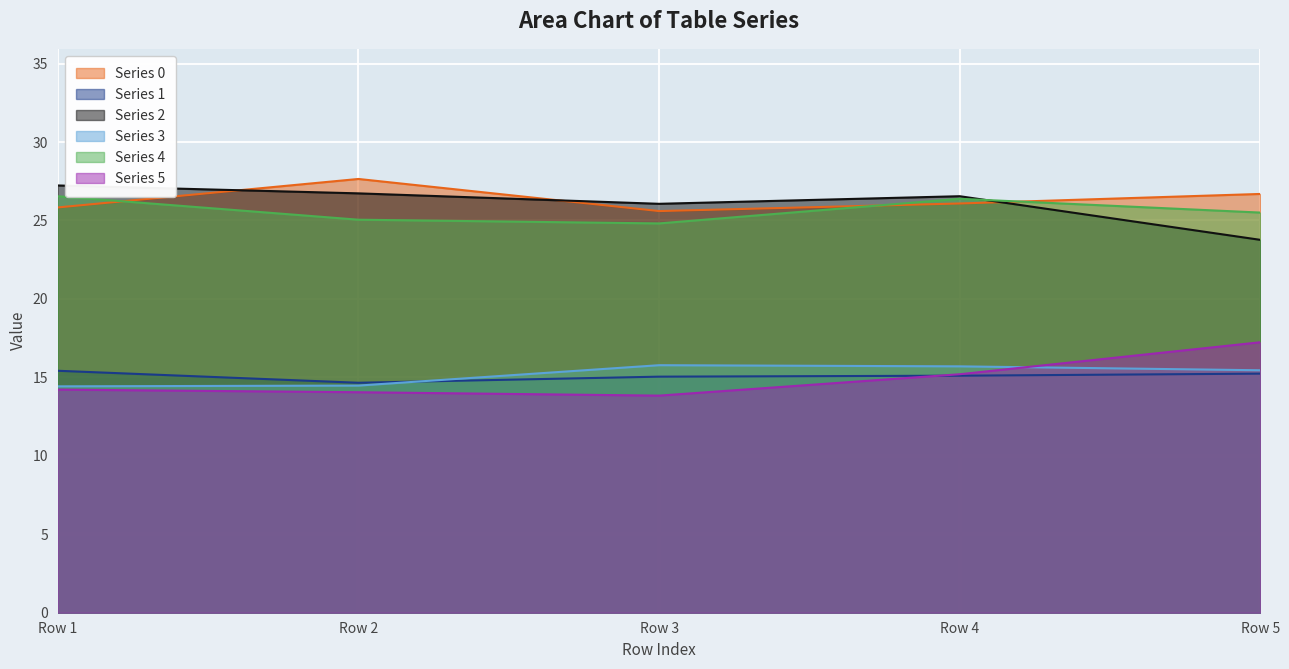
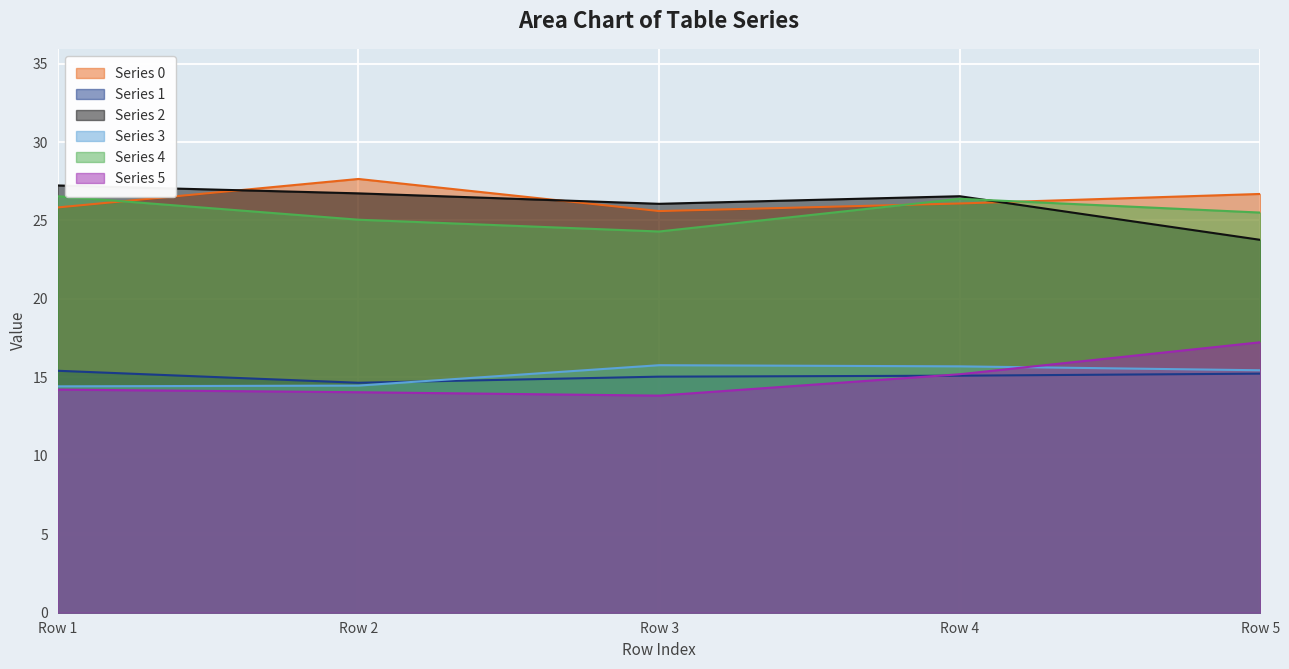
  {
    "Series 0": {
      "Row 1": 25.8,
      "Row 2": 27.6,
      "Row 3": 25.6,
      "Row 4": 26.1,
      "Row 5": 26.7
    },
    "Series 1": {
      "Row 1": 15.4,
      "Row 2": 14.7,
      "Row 3": 15.0,
      "Row 5": 15.2
    },
    "Series 2": {
      "Row 1": 27.2,
      "Row 2": 26.7,
      "Row 3": 26.1,
      "Row 4": 26.5,
      "Row 5": 23.8
    },
    "Series 3": {
      "Row 1": 14.4,
      "Row 2": 14.5,
      "Row 3": 15.8,
      "Row 4": 15.7,
      "Row 5": 15.5
    },
    "Series 4": {
      "Row 1": 26.5,
      "Row 2": 25.1,
-     "Row 3": 24.8,
+     "Row 3": 24.3,
      "Row 4": 26.4,
      "Row 5": 25.5
    },
    "Series 5": {
      "Row 1": 14.2,
      "Row 2": 14.1,
      "Row 3": 13.8,
      "Row 5": 17.2
    }
  }
